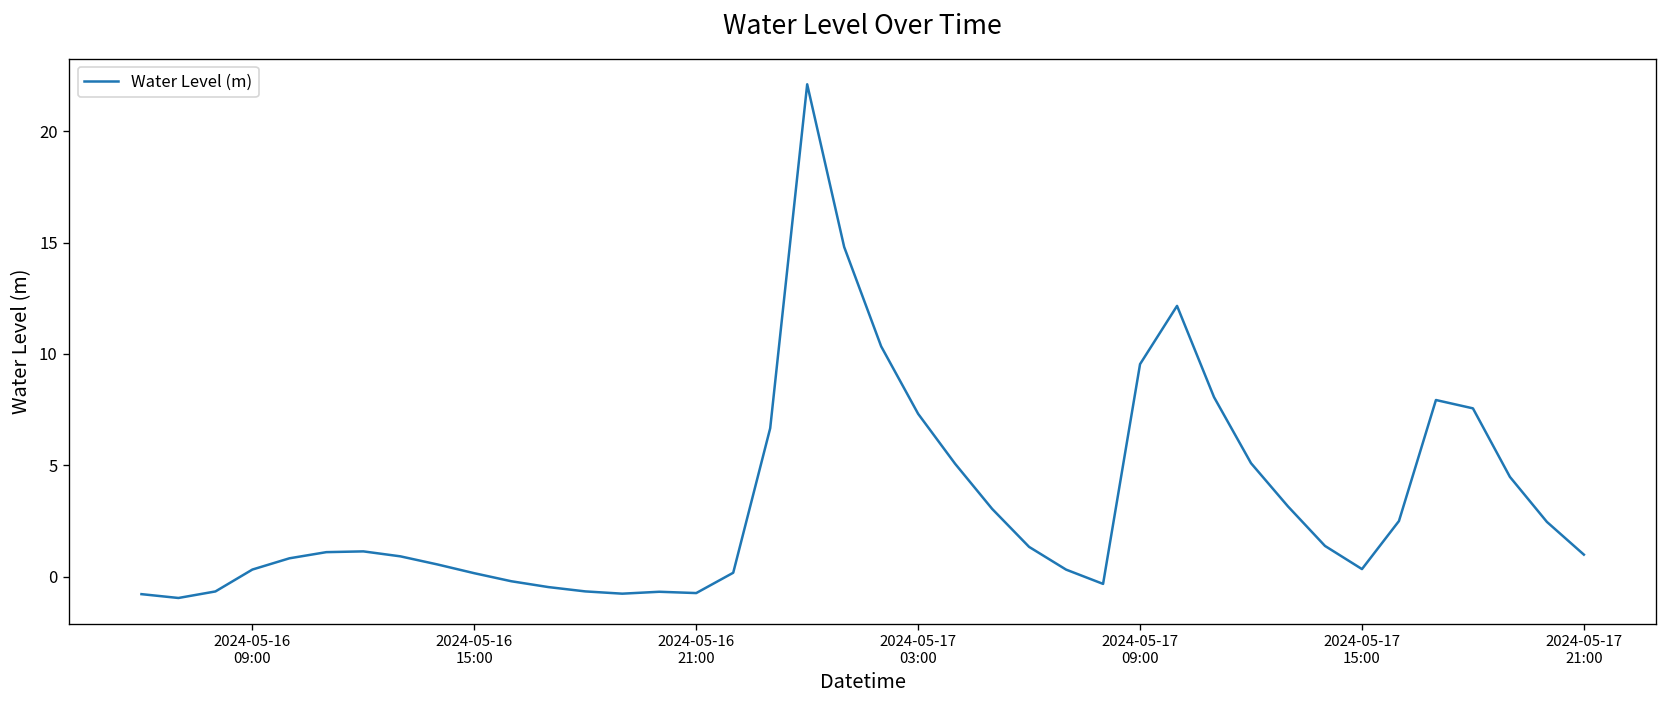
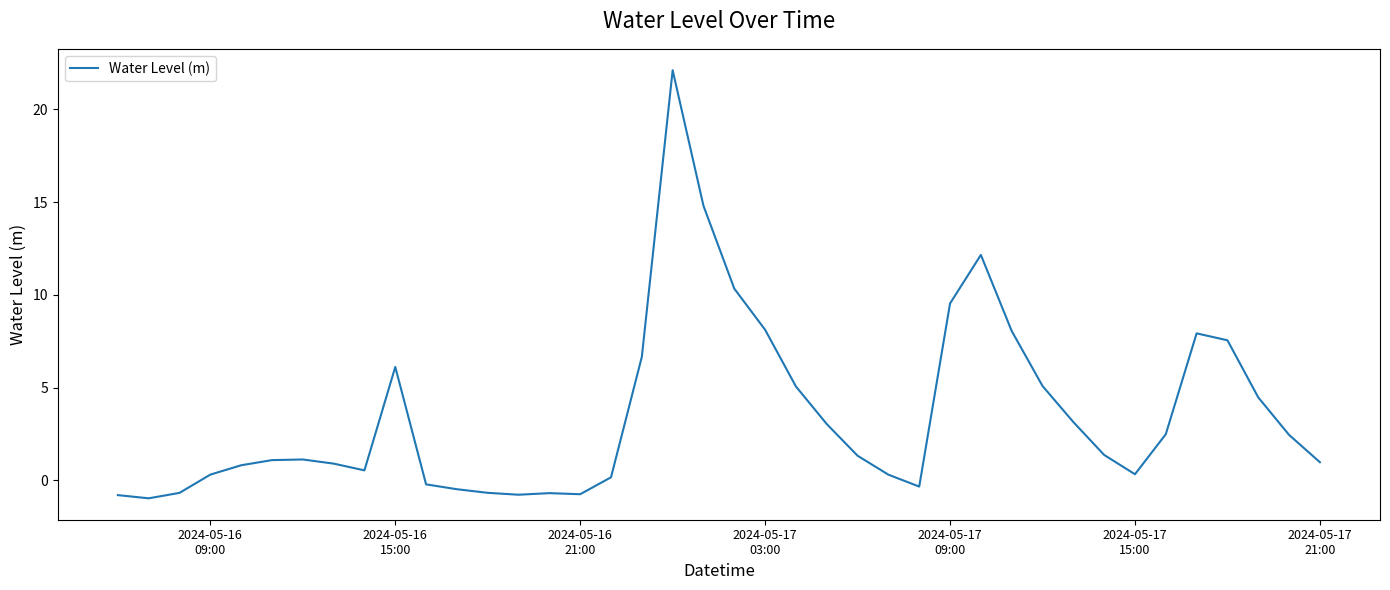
  {
    "2024-05-16 09:00": 0.3,
-   "2024-05-16 15:00": 0.1,
+   "2024-05-16 15:00": 6.1,
    "2024-05-16 21:00": -0.7,
-   "2024-05-17 03:00": 7.3,
+   "2024-05-17 03:00": 8.1,
    "2024-05-17 09:00": 9.5,
    "2024-05-17 15:00": 0.3,
    "2024-05-17 21:00": 1.0
  }
